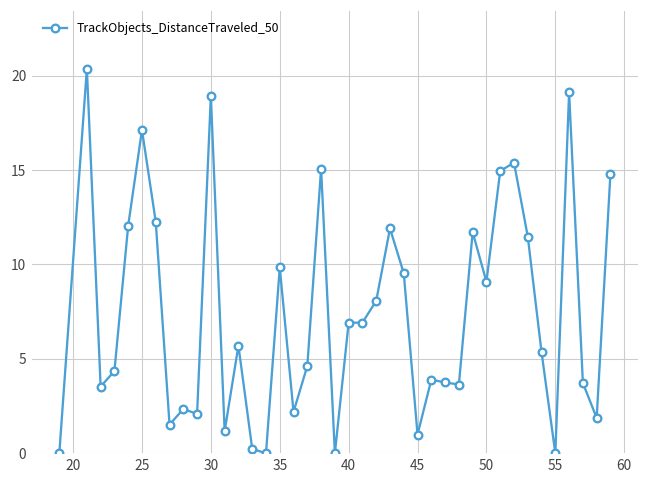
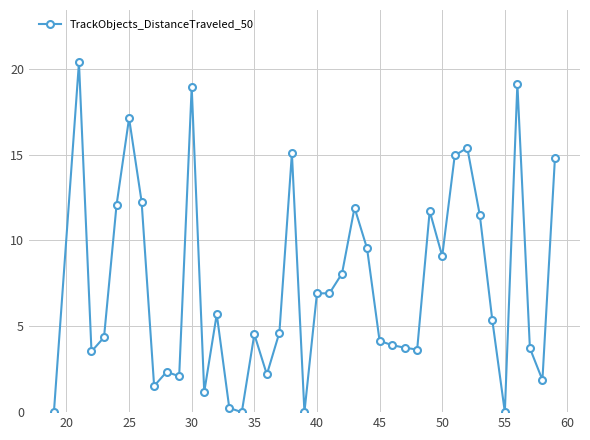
  {
    "25": 17.1,
    "30": 18.9,
-   "35": 9.8,
+   "35": 4.5,
    "40": 6.9,
-   "45": 1.0,
+   "45": 4.2,
    "50": 9.1,
    "55": 0.0
  }
